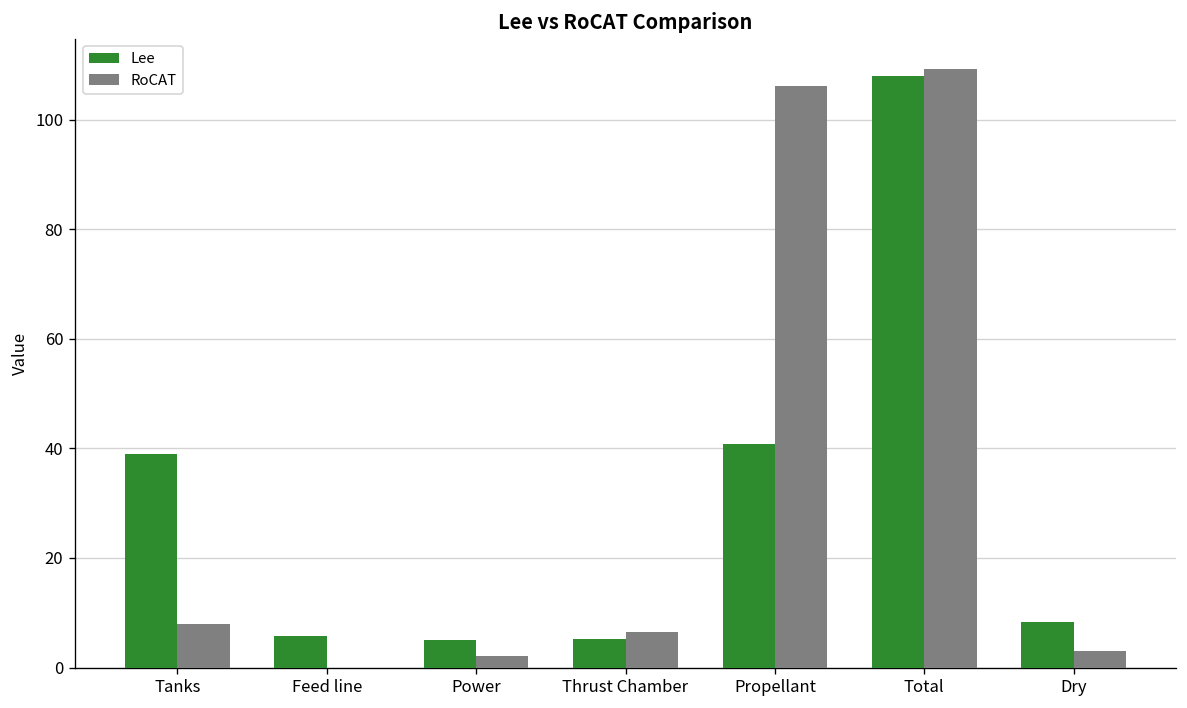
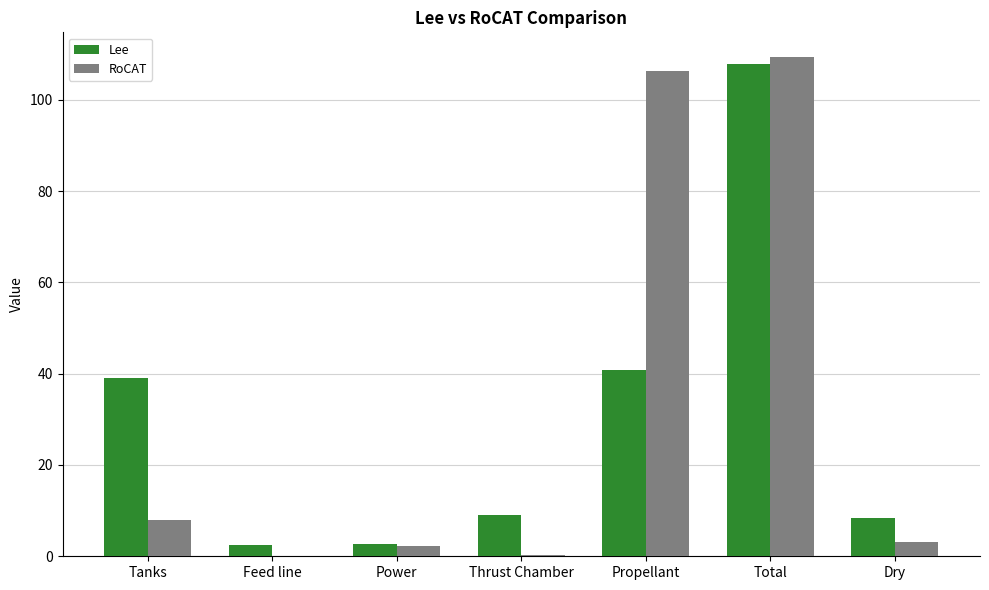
  {
    "Lee": {
      "Tanks": 39,
-     "Feed line": 6,
-     "Power": 5,
-     "Thrust Chamber": 5,
+     "Feed line": 2,
+     "Power": 3,
+     "Thrust Chamber": 9,
      "Propellant": 41,
      "Total": 108,
      "Dry": 8
    },
    "RoCAT": {
      "Tanks": 8,
      "Feed line": 0,
      "Power": 2,
-     "Thrust Chamber": 6,
+     "Thrust Chamber": 0,
      "Propellant": 106,
      "Total": 109,
      "Dry": 3
    }
  }
